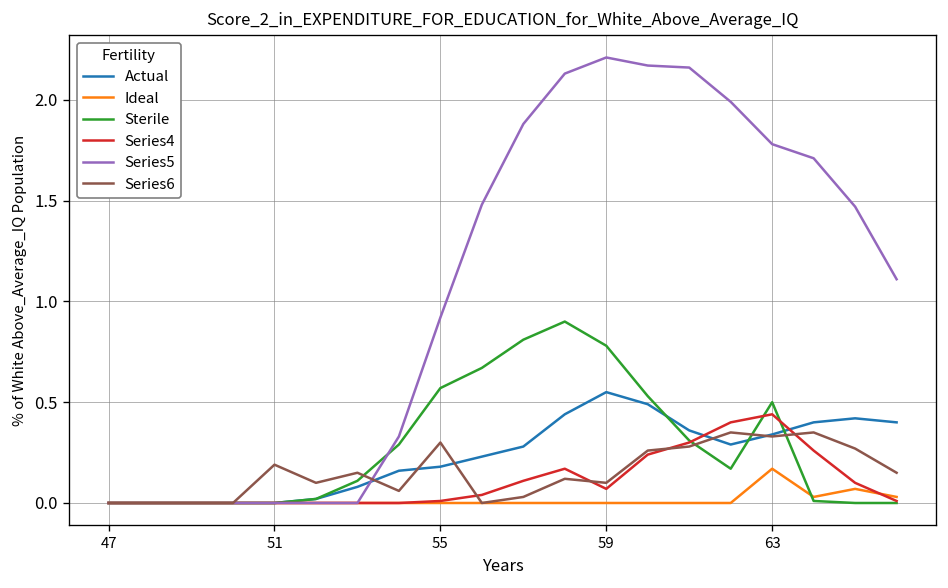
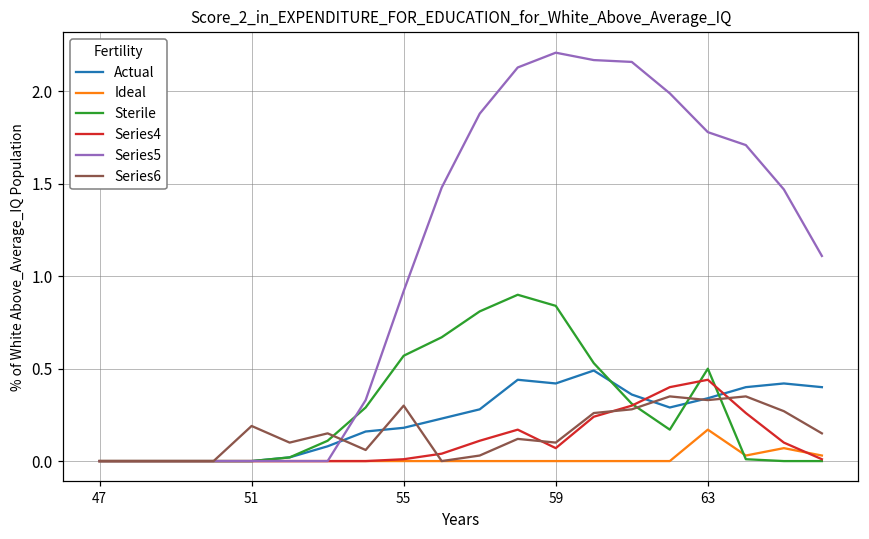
  {
    "Actual": {
      "55": 0.18,
-     "59": 0.55
+     "59": 0.42
    },
    "Ideal": {
      "59": 0.00,
      "63": 0.17
    },
    "Sterile": {
      "55": 0.57,
-     "59": 0.78,
+     "59": 0.84,
      "63": 0.50
    },
    "Series4": {
      "59": 0.07,
      "63": 0.44
    },
    "Series5": {
      "55": 0.92,
      "59": 2.21,
      "63": 1.78
    },
    "Series6": {
      "51": 0.19,
      "55": 0.30,
      "59": 0.10
    }
  }
